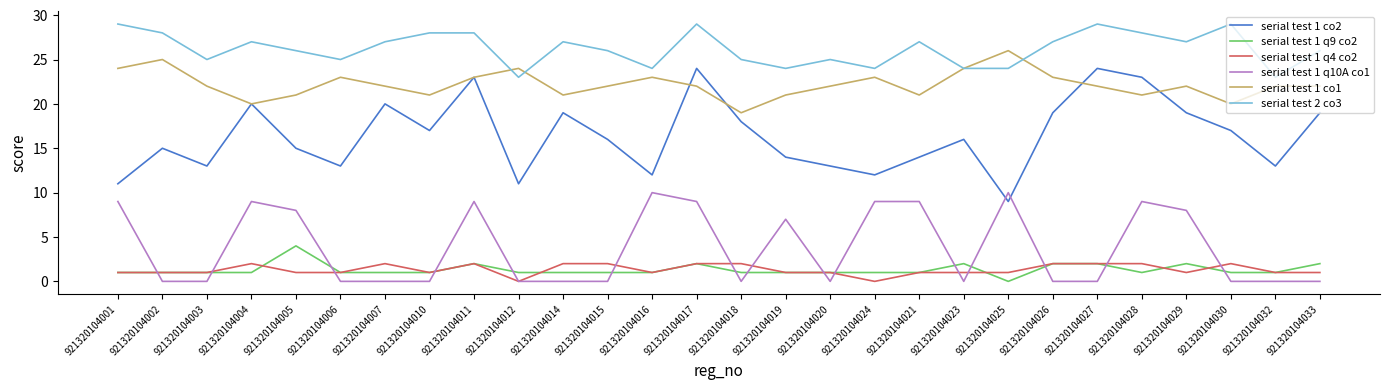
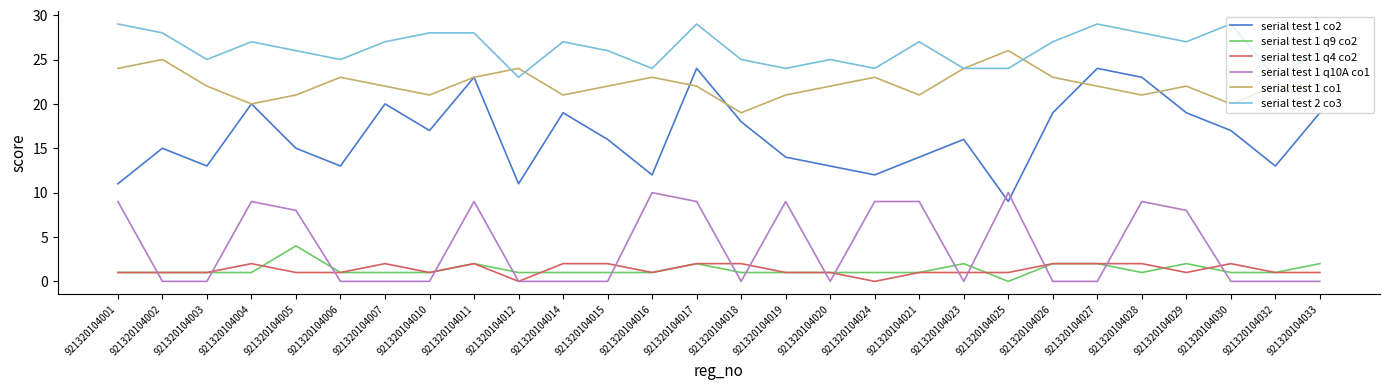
  {
    "serial test 1 co2": {
      "921320104001": 11,
      "921320104002": 15,
      "921320104003": 13,
      "921320104005": 15,
      "921320104006": 13,
      "921320104007": 20,
      "921320104010": 17,
      "921320104012": 11,
      "921320104014": 19,
      "921320104015": 16,
      "921320104016": 12,
      "921320104017": 24,
      "921320104018": 18,
      "921320104019": 14,
      "921320104020": 13,
      "921320104024": 12,
      "921320104021": 14,
      "921320104023": 16,
      "921320104025": 9,
      "921320104026": 19,
      "921320104027": 24,
      "921320104028": 23,
      "921320104029": 19,
      "921320104030": 17,
      "921320104032": 13
    },
    "serial test 1 q9 co2": {
      "921320104004": 1,
      "921320104005": 4,
      "921320104007": 1,
      "921320104012": 1,
      "921320104014": 1,
      "921320104015": 1,
      "921320104018": 1,
      "921320104024": 1,
      "921320104023": 2,
      "921320104025": 0,
      "921320104028": 1,
      "921320104029": 2,
      "921320104030": 1,
      "921320104033": 2
    },
    "serial test 1 q4 co2": {
      "921320104004": 2,
      "921320104005": 1,
      "921320104007": 2,
      "921320104014": 2,
      "921320104015": 2,
      "921320104018": 2,
      "921320104024": 0,
      "921320104023": 1,
      "921320104025": 1,
      "921320104028": 2,
      "921320104029": 1,
      "921320104030": 2,
      "921320104033": 1
    },
    "serial test 1 q10A co1": {
      "921320104001": 9,
      "921320104002": 0,
      "921320104003": 0,
      "921320104004": 9,
      "921320104005": 8,
      "921320104006": 0,
      "921320104007": 0,
      "921320104010": 0,
      "921320104011": 9,
      "921320104014": 0,
      "921320104015": 0,
      "921320104016": 10,
      "921320104017": 9,
      "921320104018": 0,
-     "921320104019": 7,
+     "921320104019": 9,
      "921320104020": 0,
      "921320104024": 9,
      "921320104021": 9,
      "921320104023": 0,
      "921320104025": 10,
      "921320104026": 0,
      "921320104027": 0,
      "921320104028": 9,
      "921320104029": 8,
      "921320104030": 0,
      "921320104032": 0,
      "921320104033": 0
    },
    "serial test 1 co1": {
      "921320104001": 24,
      "921320104002": 25,
      "921320104003": 22,
      "921320104005": 21,
      "921320104006": 23,
      "921320104007": 22,
      "921320104010": 21,
      "921320104012": 24,
      "921320104014": 21,
      "921320104015": 22,
      "921320104016": 23,
      "921320104017": 22,
      "921320104018": 19,
      "921320104019": 21,
      "921320104020": 22,
      "921320104024": 23,
      "921320104021": 21,
      "921320104025": 26,
      "921320104026": 23,
      "921320104027": 22,
      "921320104028": 21,
      "921320104029": 22
    },
    "serial test 2 co3": {
      "921320104001": 29,
      "921320104002": 28,
      "921320104003": 25,
      "921320104004": 27,
      "921320104005": 26,
      "921320104006": 25,
      "921320104007": 27,
      "921320104010": 28,
      "921320104011": 28,
      "921320104012": 23,
      "921320104014": 27,
      "921320104015": 26,
      "921320104016": 24,
      "921320104017": 29,
      "921320104018": 25,
      "921320104019": 24,
      "921320104020": 25,
      "921320104024": 24,
      "921320104021": 27,
      "921320104025": 24,
      "921320104026": 27,
      "921320104027": 29,
      "921320104028": 28,
      "921320104029": 27
    }
  }
